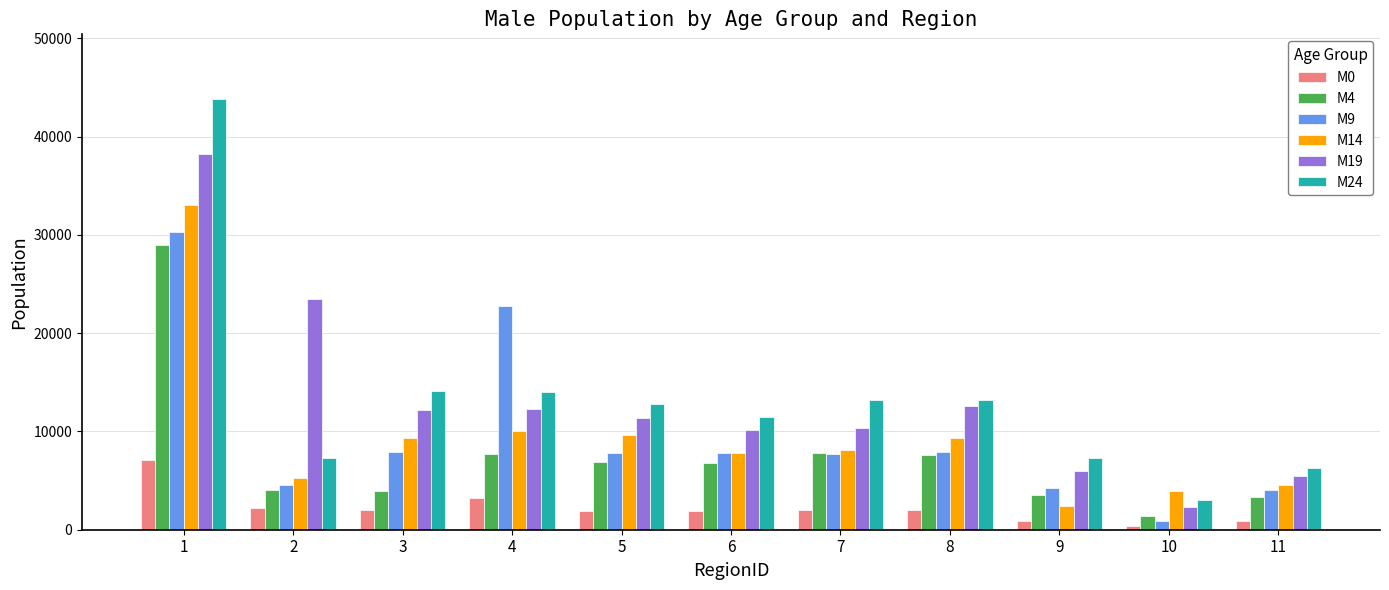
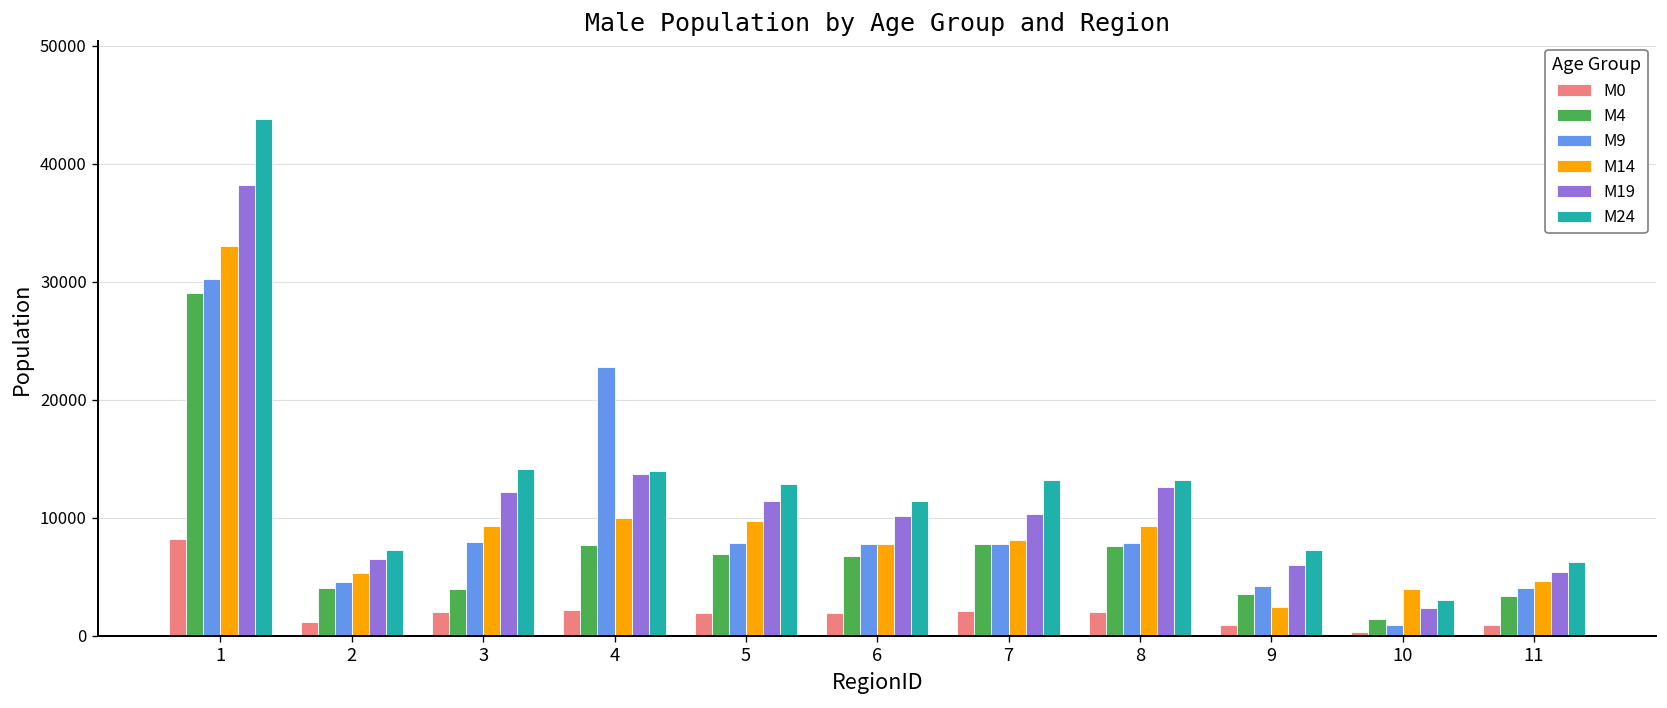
  {
    "M0": {
-     "1": 7000,
-     "2": 2000,
+     "1": 8000,
+     "2": 1000,
      "3": 2000,
-     "4": 3000,
+     "4": 2000,
      "5": 2000,
      "6": 2000,
      "7": 2000,
      "8": 2000,
      "9": 1000,
      "10": 0,
      "11": 1000
    },
    "M4": {
      "1": 29000,
      "2": 4000,
      "3": 4000,
      "4": 8000,
      "5": 7000,
      "6": 7000,
      "7": 8000,
      "8": 8000,
      "9": 4000,
      "10": 1000,
      "11": 3000
    },
    "M9": {
      "1": 30000,
      "2": 5000,
      "3": 8000,
      "4": 23000,
      "5": 8000,
      "6": 8000,
      "7": 8000,
      "8": 8000,
      "9": 4000,
      "10": 1000,
      "11": 4000
    },
    "M14": {
      "1": 33000,
      "2": 5000,
      "3": 9000,
      "4": 10000,
      "5": 10000,
      "6": 8000,
      "7": 8000,
      "8": 9000,
      "9": 2000,
      "10": 4000,
      "11": 5000
    },
    "M19": {
      "1": 38000,
-     "2": 23000,
+     "2": 7000,
      "3": 12000,
-     "4": 12000,
+     "4": 14000,
      "5": 11000,
      "6": 10000,
      "7": 10000,
      "8": 13000,
      "9": 6000,
      "10": 2000,
      "11": 5000
    },
    "M24": {
      "1": 44000,
      "2": 7000,
      "3": 14000,
      "4": 14000,
      "5": 13000,
      "6": 11000,
      "7": 13000,
      "8": 13000,
      "9": 7000,
      "10": 3000,
      "11": 6000
    }
  }
